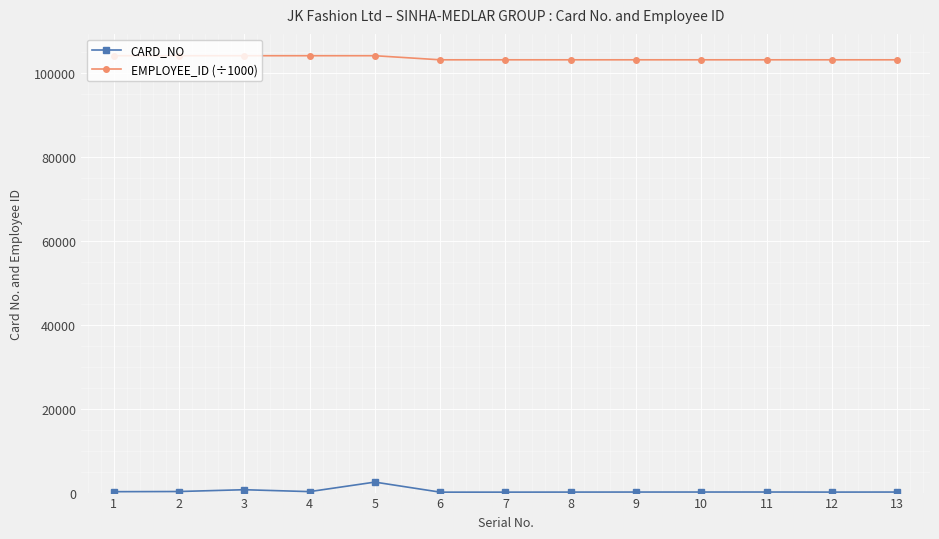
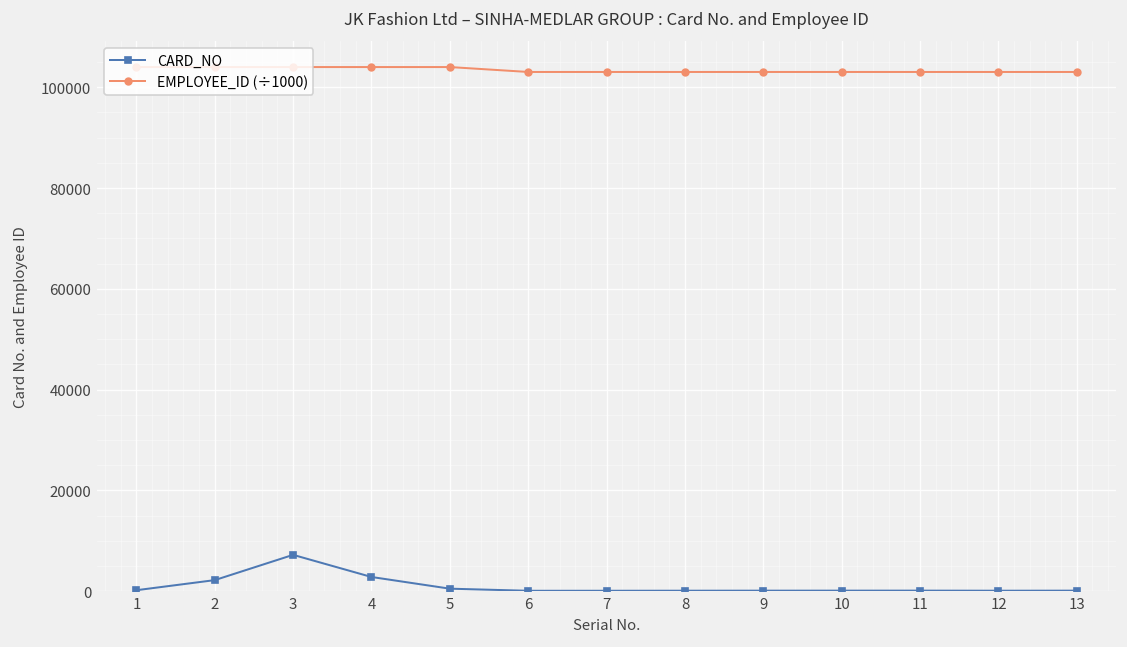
  {
    "CARD_NO": {
      "1": 0,
-     "2": 0,
-     "3": 1000,
-     "4": 0,
-     "5": 2000,
+     "2": 2000,
+     "3": 7000,
+     "4": 3000,
+     "5": 1000,
      "6": 0,
      "7": 0,
      "8": 0,
      "9": 0,
      "10": 0,
      "11": 0,
      "12": 0,
      "13": 0
    },
    "EMPLOYEE_ID (÷1000)": {
      "4": 104000,
      "5": 104000,
      "6": 103000,
      "7": 103000,
      "8": 103000,
      "9": 103000,
      "10": 103000,
      "11": 103000,
      "12": 103000,
      "13": 103000
    }
  }
